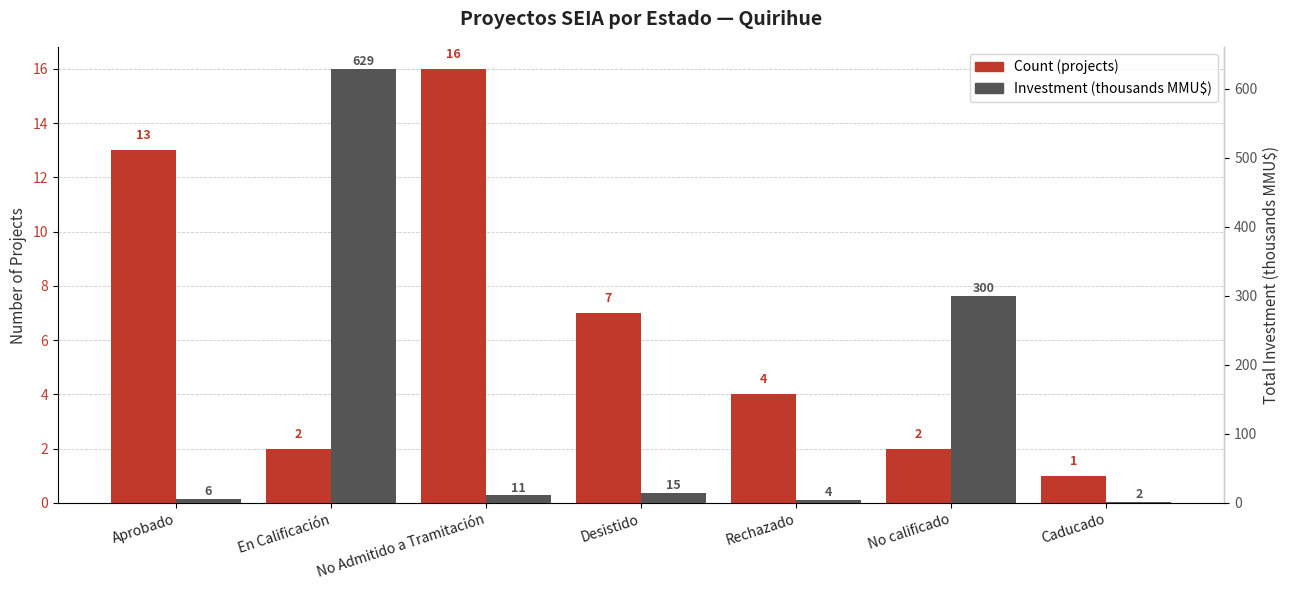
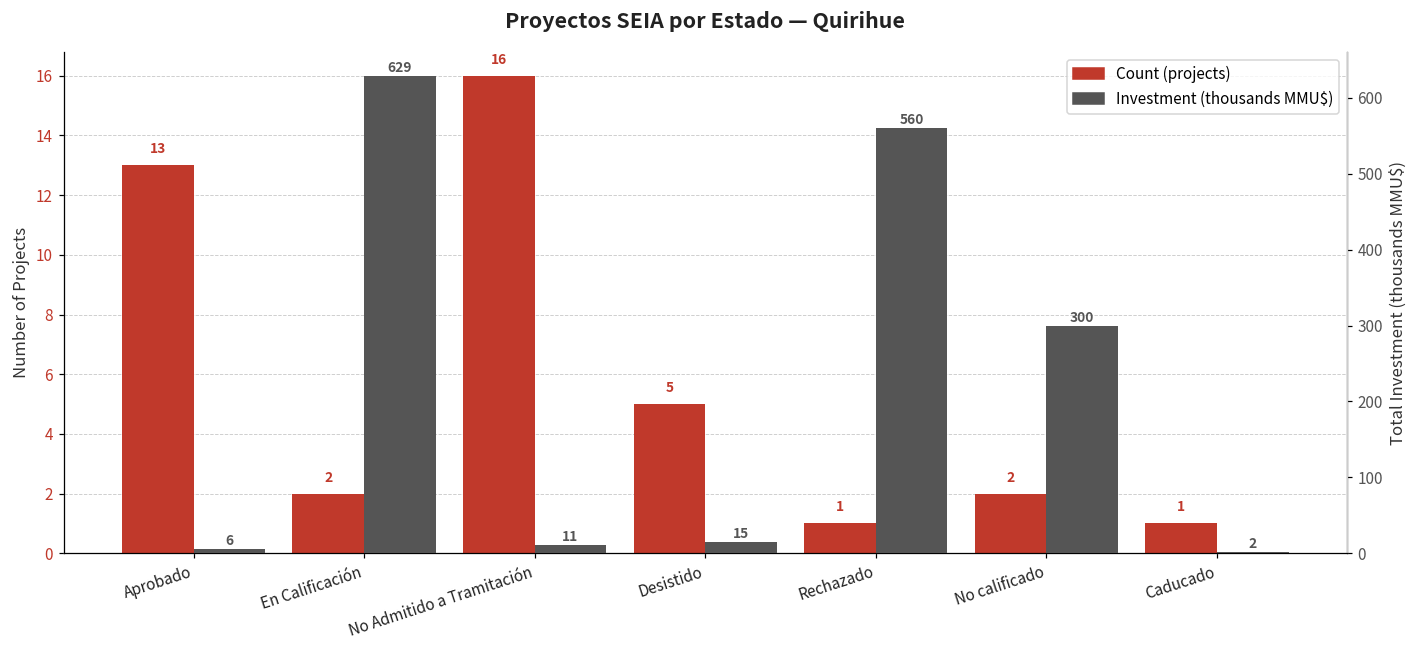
  {
    "Count (projects)": {
      "Aprobado": 13,
      "En Calificación": 2,
      "No Admitido a Tramitación": 16,
-     "Desistido": 7,
-     "Rechazado": 4,
+     "Desistido": 5,
+     "Rechazado": 1,
      "No calificado": 2,
      "Caducado": 1
    },
    "Investment (thousands MMU$)": {
      "Aprobado": 6,
      "En Calificación": 629,
      "No Admitido a Tramitación": 11,
      "Desistido": 15,
-     "Rechazado": 4,
+     "Rechazado": 560,
      "No calificado": 300,
      "Caducado": 2
    }
  }
